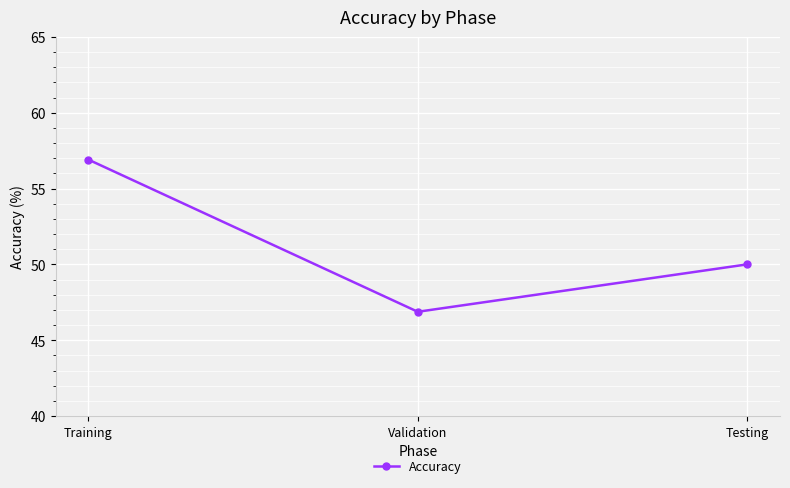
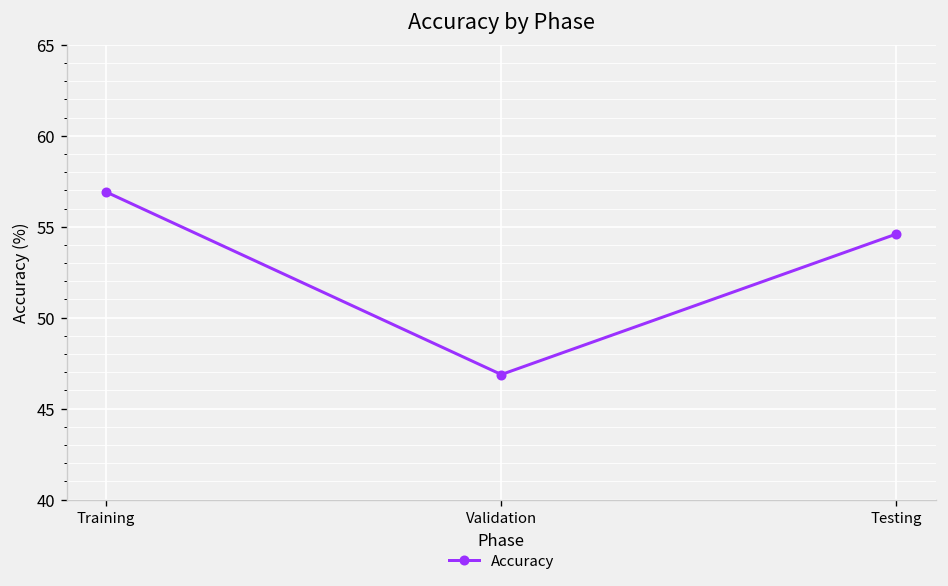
  {
    "Training": 56.9,
    "Validation": 46.9,
-   "Testing": 50.0
+   "Testing": 54.6
  }
